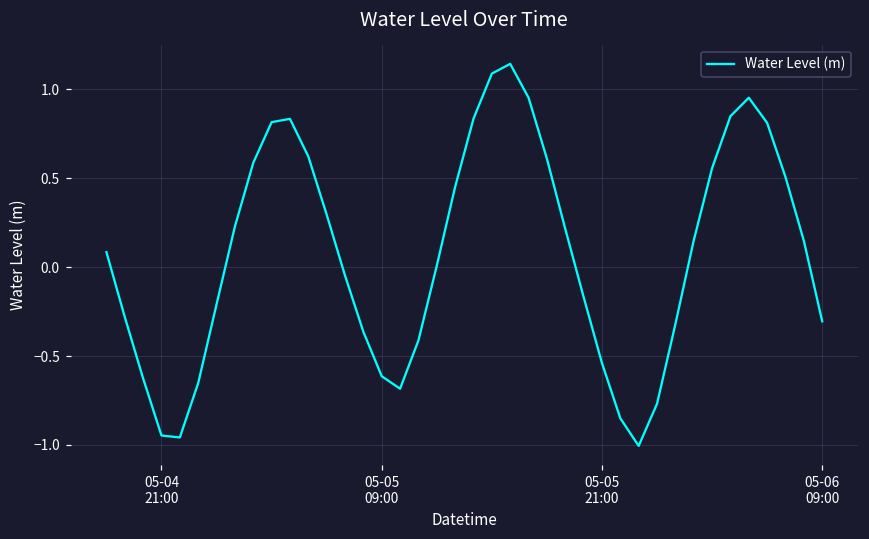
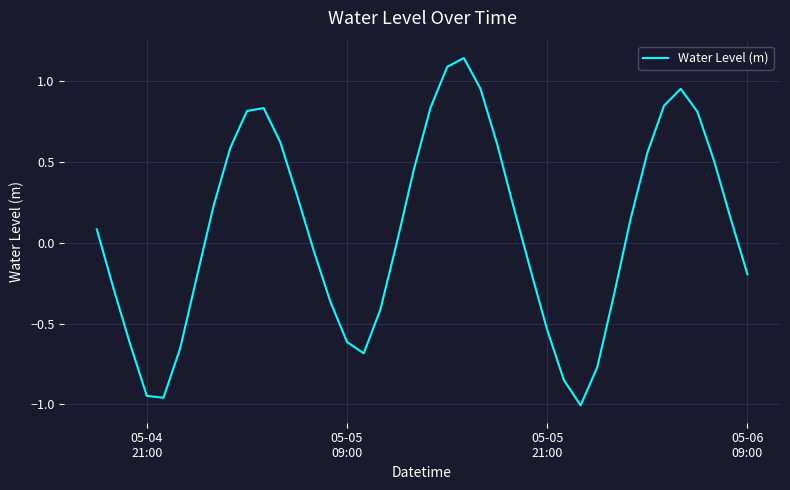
  {
    "05-04 21:00": -0.95,
    "05-05 09:00": -0.61,
    "05-05 21:00": -0.54,
-   "05-06 09:00": -0.30
+   "05-06 09:00": -0.19
  }
